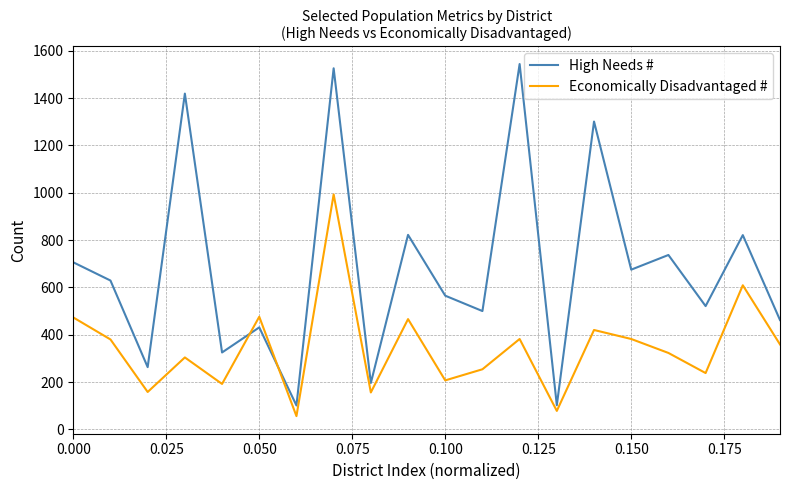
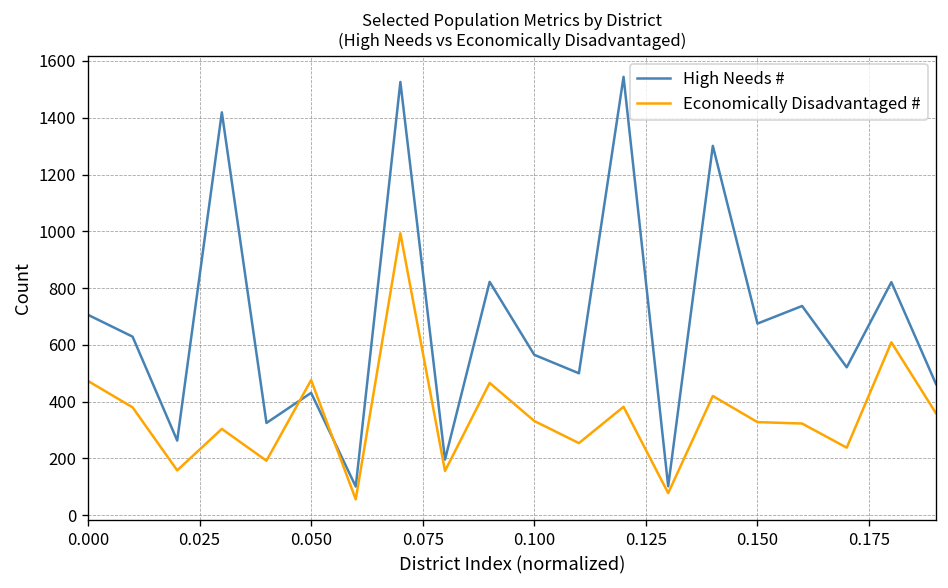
  {
    "High Needs #": {
      "0.000": 710,
      "0.050": 430,
      "0.100": 570,
      "0.150": 680
    },
    "Economically Disadvantaged #": {
      "0.000": 470,
      "0.050": 480,
-     "0.100": 210,
-     "0.150": 380
+     "0.100": 330,
+     "0.150": 330
    }
  }
